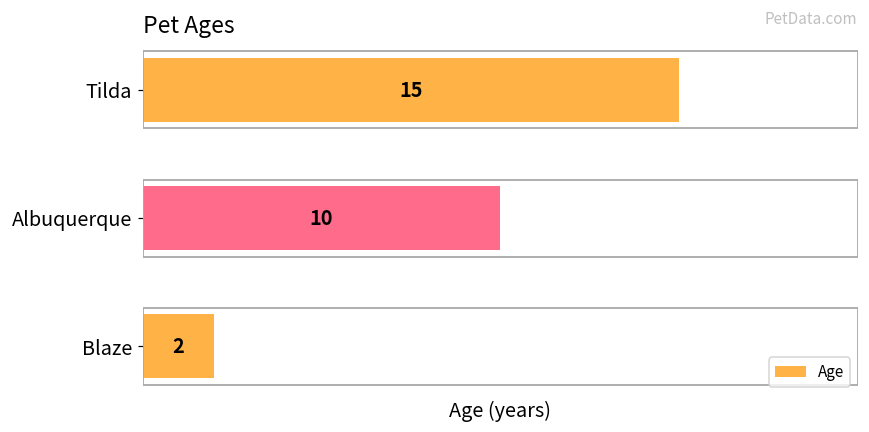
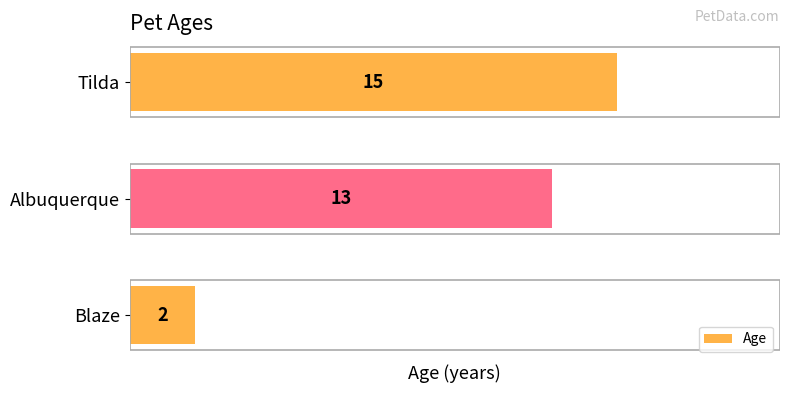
  {
    "Tilda": 15,
-   "Albuquerque": 10,
+   "Albuquerque": 13,
    "Blaze": 2
  }
